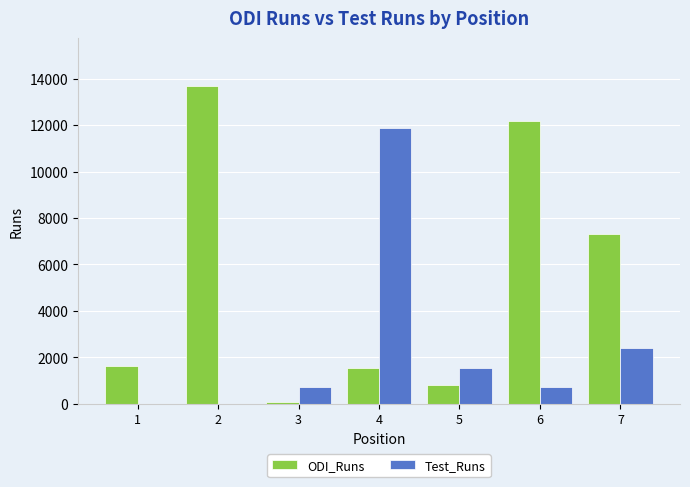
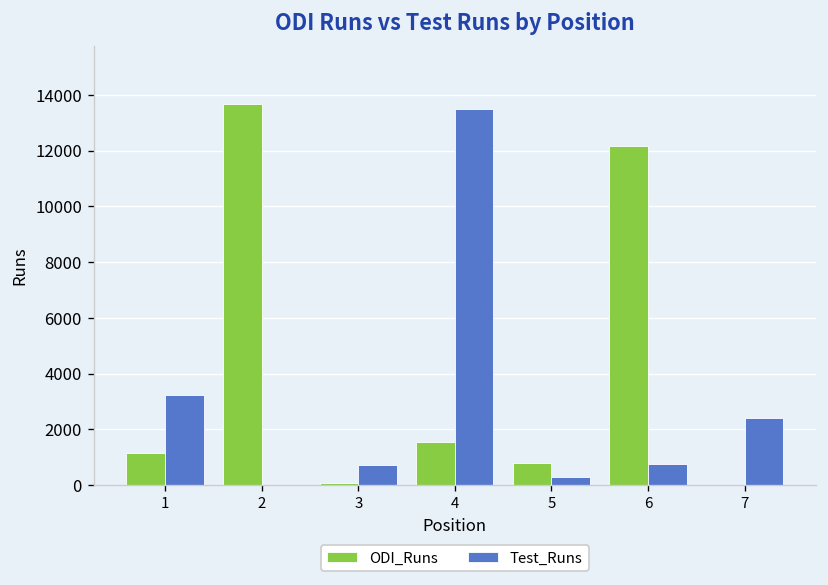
  {
    "ODI_Runs": {
-     "1": 1600,
+     "1": 1100,
      "2": 13700,
      "4": 1500,
      "5": 800,
      "6": 12200,
-     "7": 7300
+     "7": 0
    },
    "Test_Runs": {
-     "1": 0,
+     "1": 3300,
      "3": 700,
-     "4": 11900,
-     "5": 1500,
+     "4": 13500,
+     "5": 300,
      "6": 700,
      "7": 2400
    }
  }
